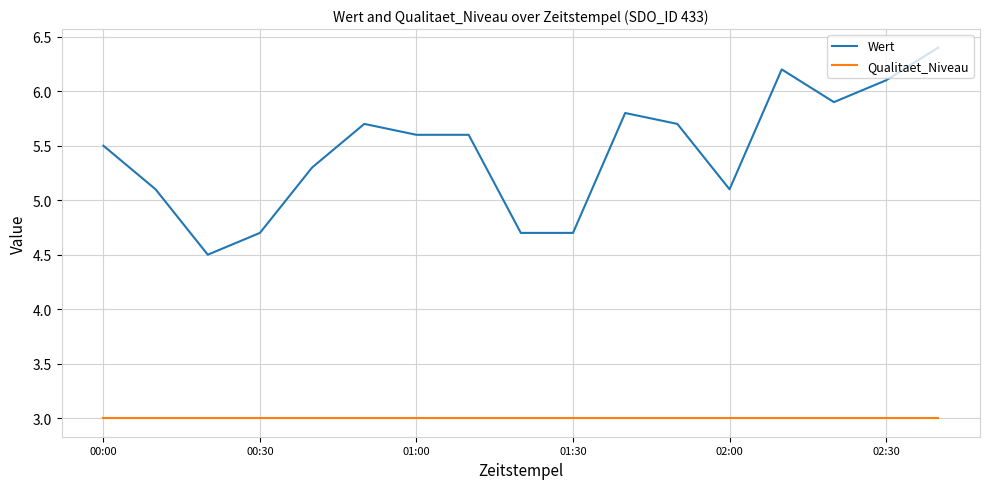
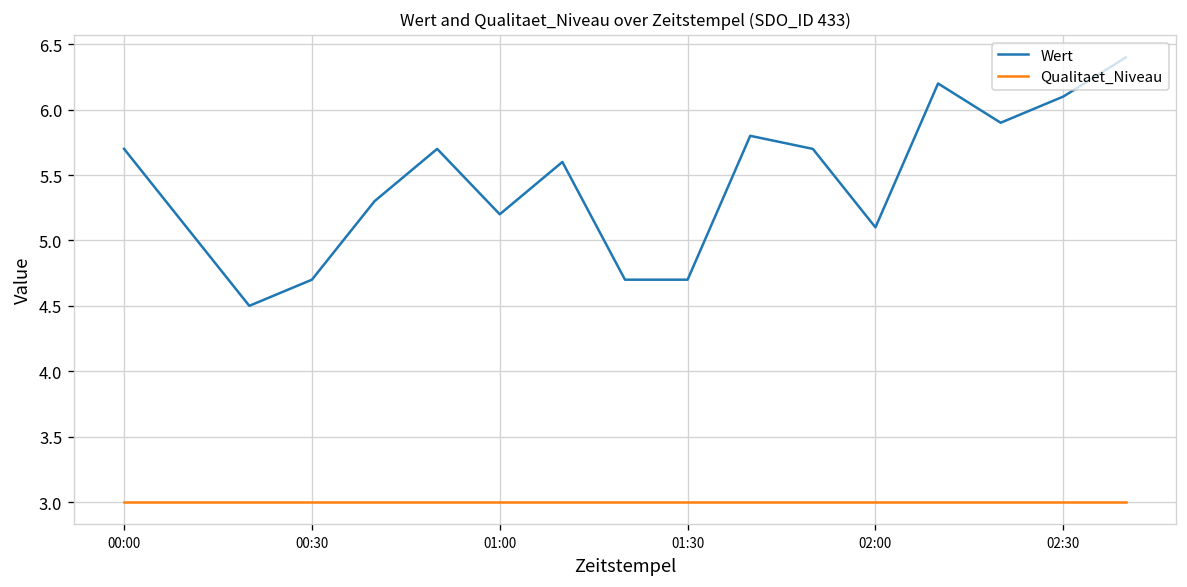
  {
    "Wert": {
-     "00:00": 5.5,
+     "00:00": 5.7,
      "00:30": 4.7,
-     "01:00": 5.6,
+     "01:00": 5.2,
      "01:30": 4.7,
      "02:00": 5.1,
      "02:30": 6.1
    },
    "Qualitaet_Niveau": {
      "00:00": 3.0,
      "00:30": 3.0,
      "01:00": 3.0,
      "01:30": 3.0,
      "02:00": 3.0,
      "02:30": 3.0
    }
  }
